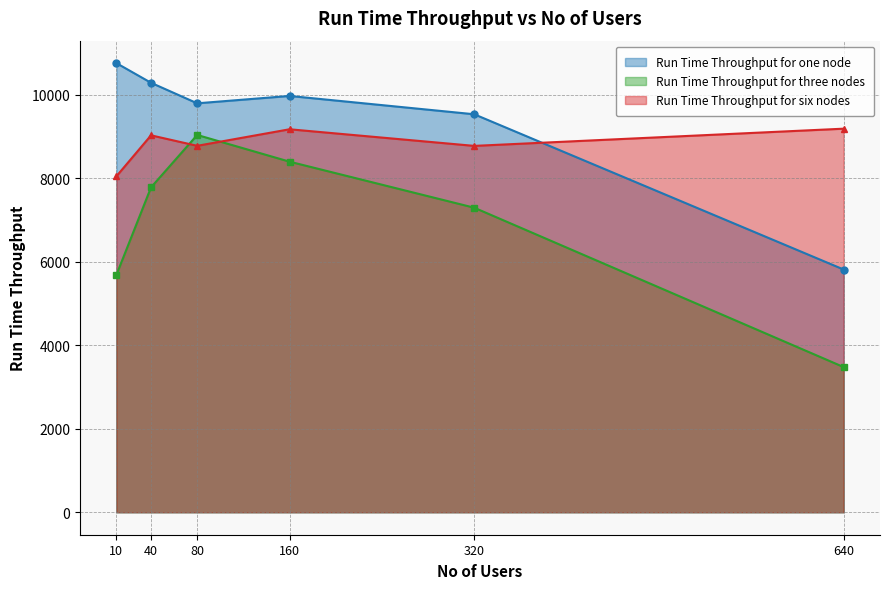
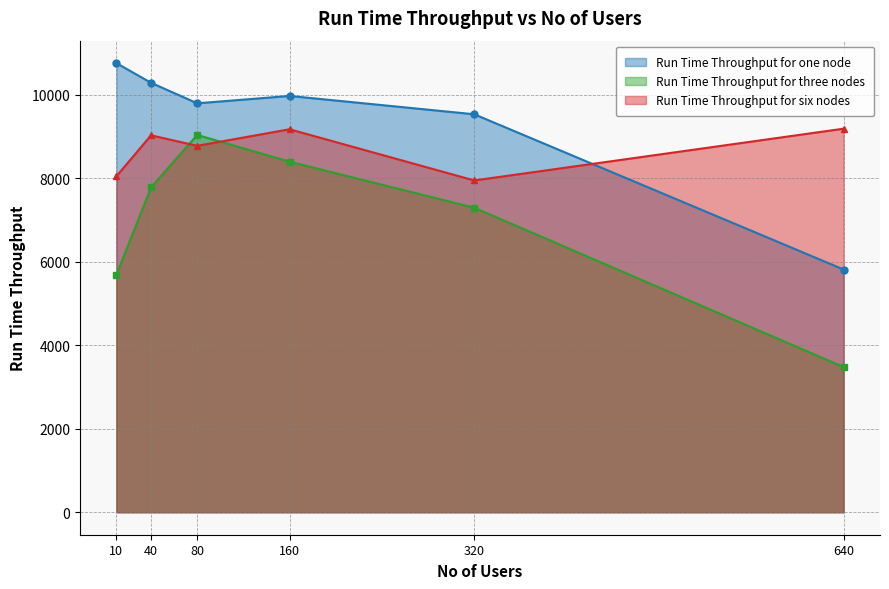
  {
    "Run Time Throughput for one node": {
      "10": 10800,
      "40": 10300,
      "80": 9800,
      "160": 10000,
      "320": 9500,
      "640": 5800
    },
    "Run Time Throughput for three nodes": {
      "10": 5700,
      "40": 7800,
      "80": 9000,
      "160": 8400,
      "320": 7300,
      "640": 3500
    },
    "Run Time Throughput for six nodes": {
      "10": 8000,
      "40": 9000,
      "80": 8800,
      "160": 9200,
-     "320": 8800,
+     "320": 7900,
      "640": 9200
    }
  }
